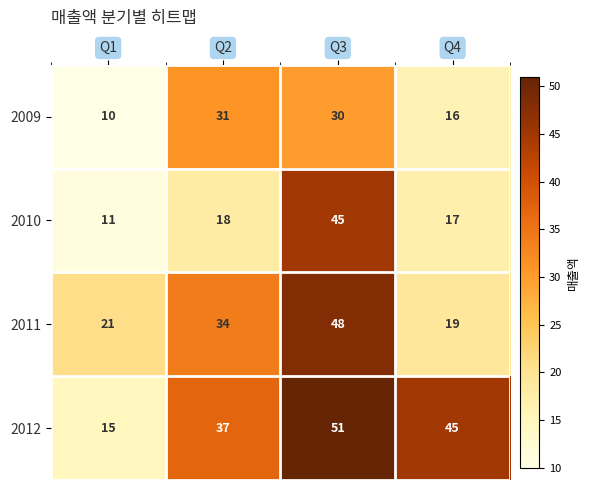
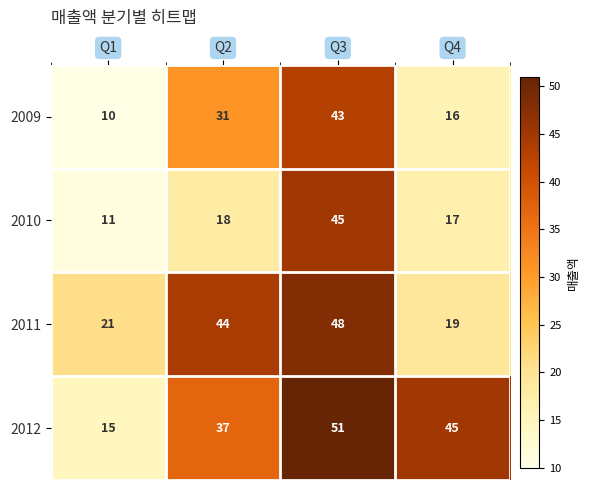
  {
    "2009": {
      "Q1": 10,
      "Q2": 31,
-     "Q3": 30,
+     "Q3": 43,
      "Q4": 16
    },
    "2010": {
      "Q1": 11,
      "Q2": 18,
      "Q3": 45,
      "Q4": 17
    },
    "2011": {
      "Q1": 21,
-     "Q2": 34,
+     "Q2": 44,
      "Q3": 48,
      "Q4": 19
    },
    "2012": {
      "Q1": 15,
      "Q2": 37,
      "Q3": 51,
      "Q4": 45
    }
  }
